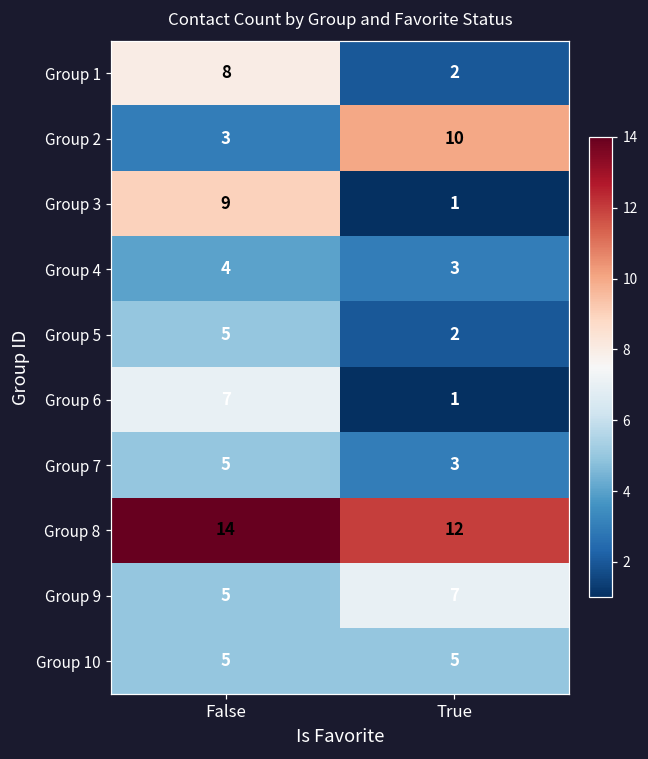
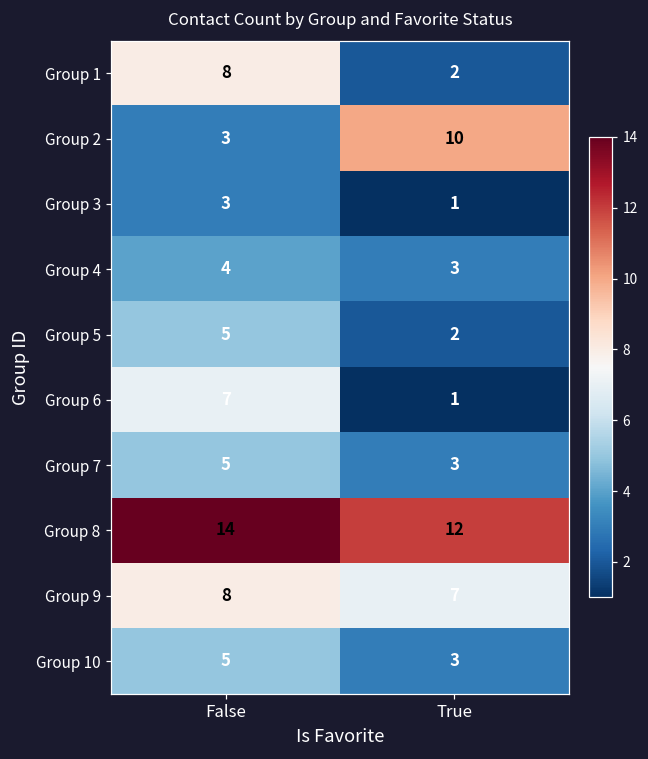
  {
    "Group 1": {
      "False": 8,
      "True": 2
    },
    "Group 2": {
      "False": 3,
      "True": 10
    },
    "Group 3": {
-     "False": 9,
+     "False": 3,
      "True": 1
    },
    "Group 4": {
      "False": 4,
      "True": 3
    },
    "Group 5": {
      "False": 5,
      "True": 2
    },
    "Group 6": {
      "True": 1
    },
    "Group 7": {
      "False": 5,
      "True": 3
    },
    "Group 8": {
      "False": 14,
      "True": 12
    },
    "Group 9": {
-     "False": 5
+     "False": 8
    },
    "Group 10": {
      "False": 5,
-     "True": 5
+     "True": 3
    }
  }
